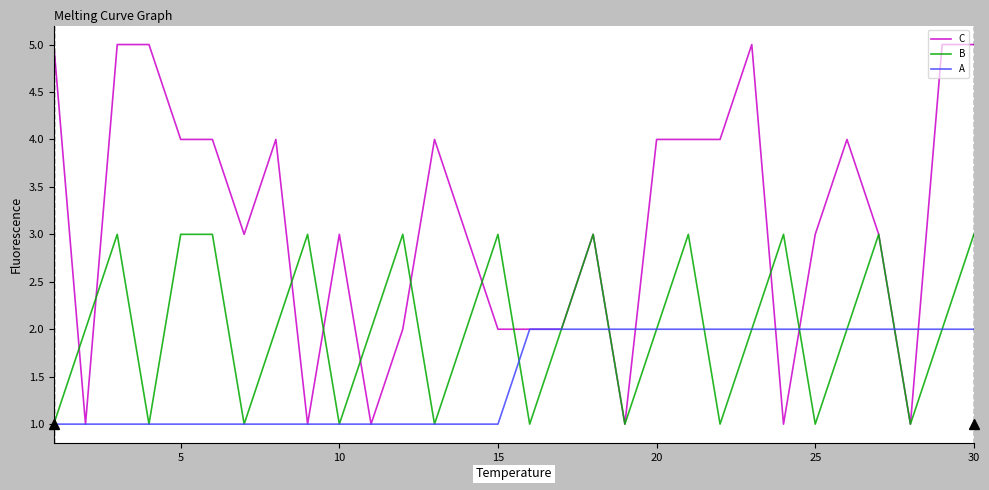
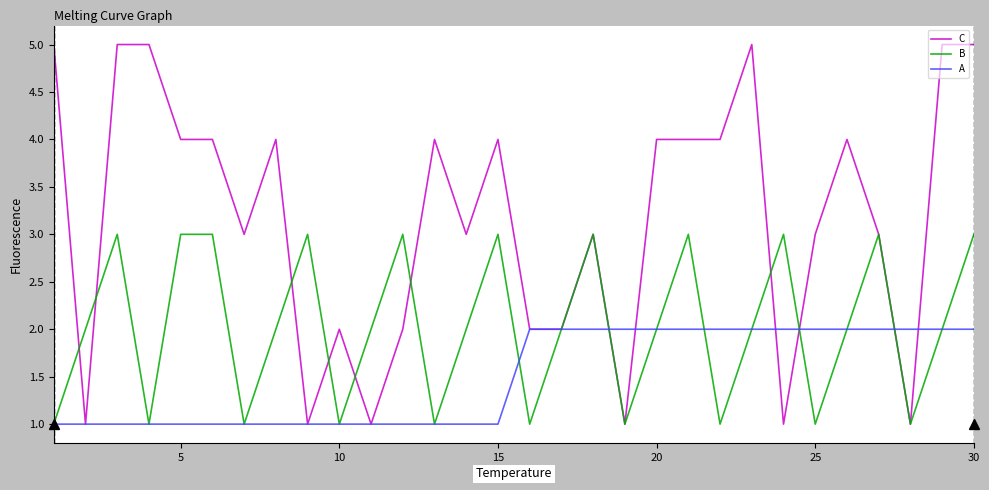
  {
    "C": {
      "5": 4,
-     "10": 3,
-     "15": 2,
+     "10": 2,
+     "15": 4,
      "20": 4,
      "25": 3,
      "30": 5
    },
    "B": {
      "5": 3,
      "15": 3,
      "25": 1,
      "30": 3
    },
    "A": {
      "5": 1,
      "15": 1,
      "25": 2,
      "30": 2
    }
  }
